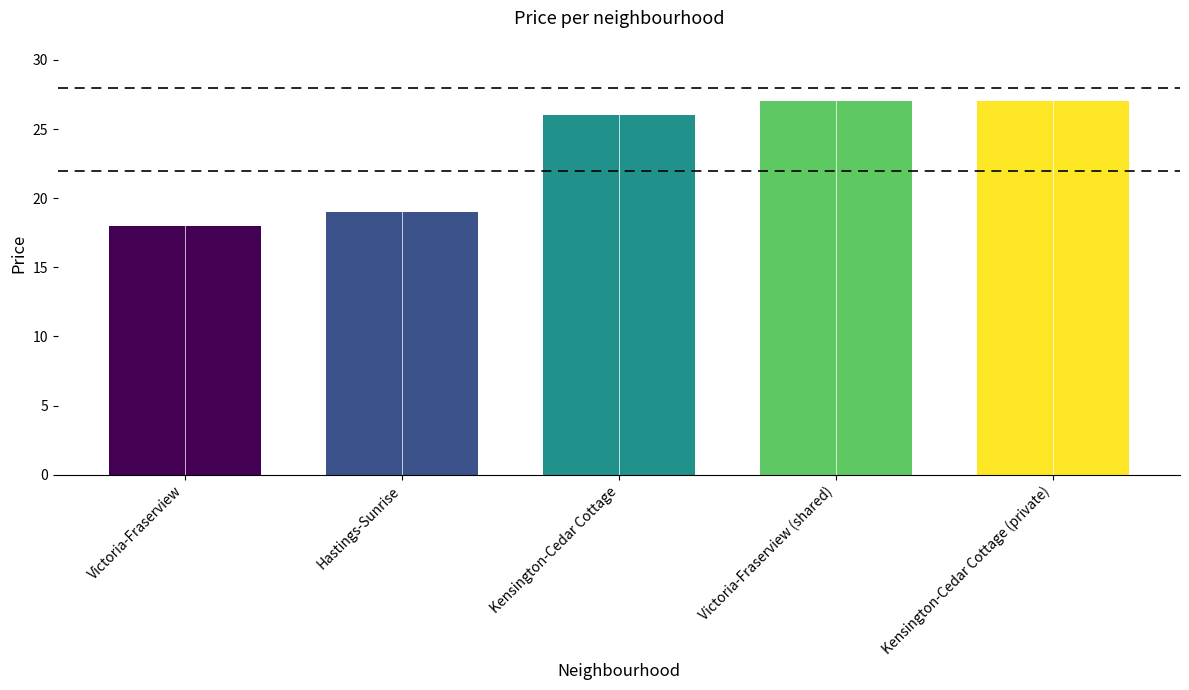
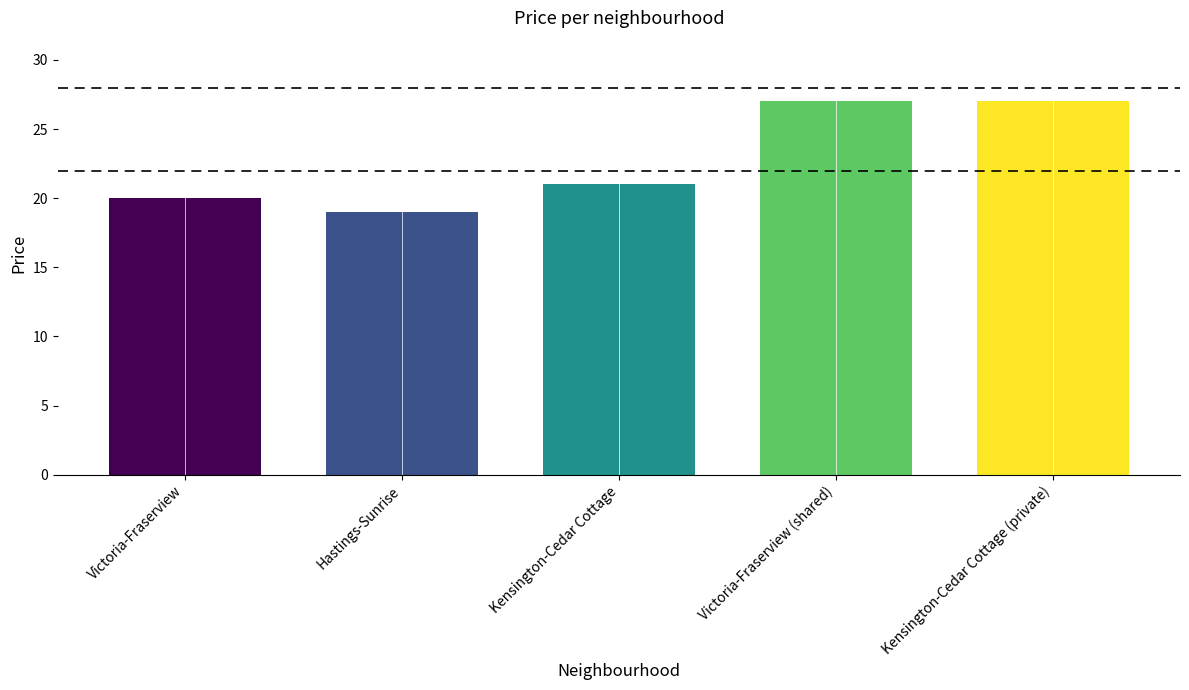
  {
-   "Victoria-Fraserview": 18,
+   "Victoria-Fraserview": 20,
    "Hastings-Sunrise": 19,
-   "Kensington-Cedar Cottage": 26,
+   "Kensington-Cedar Cottage": 21,
    "Victoria-Fraserview (shared)": 27,
    "Kensington-Cedar Cottage (private)": 27
  }
